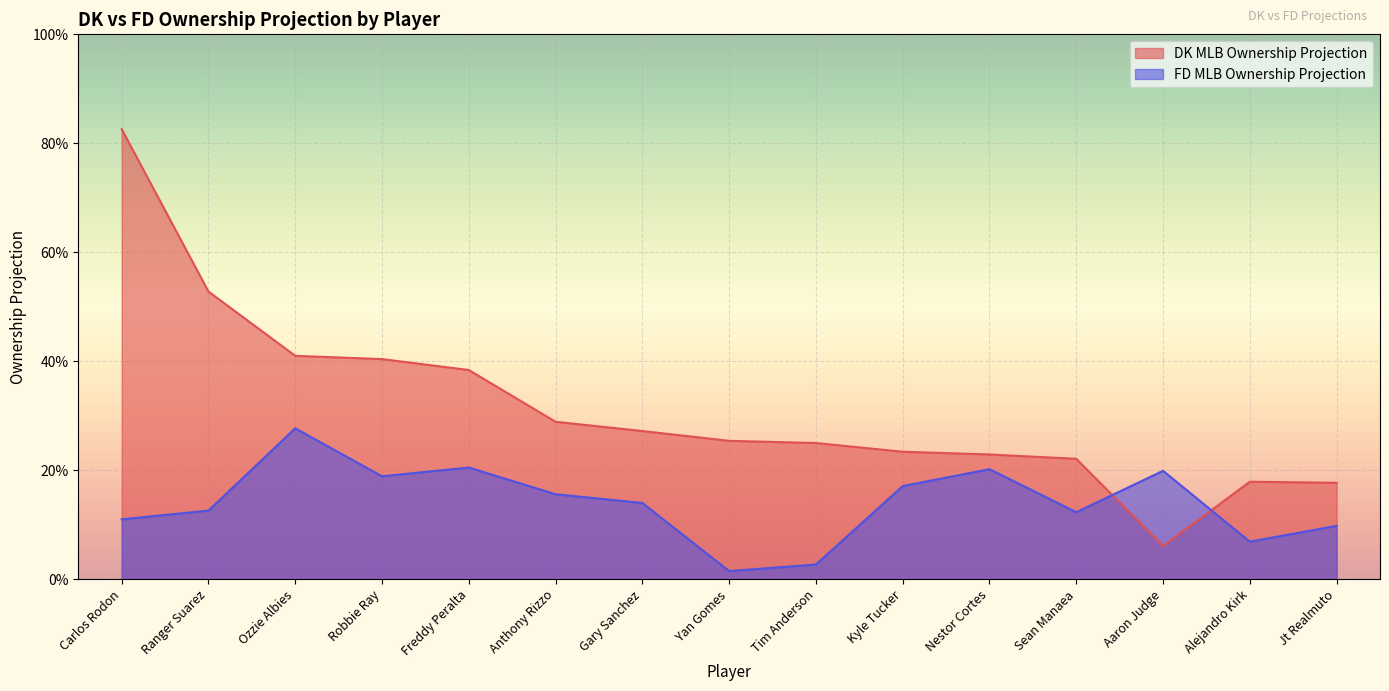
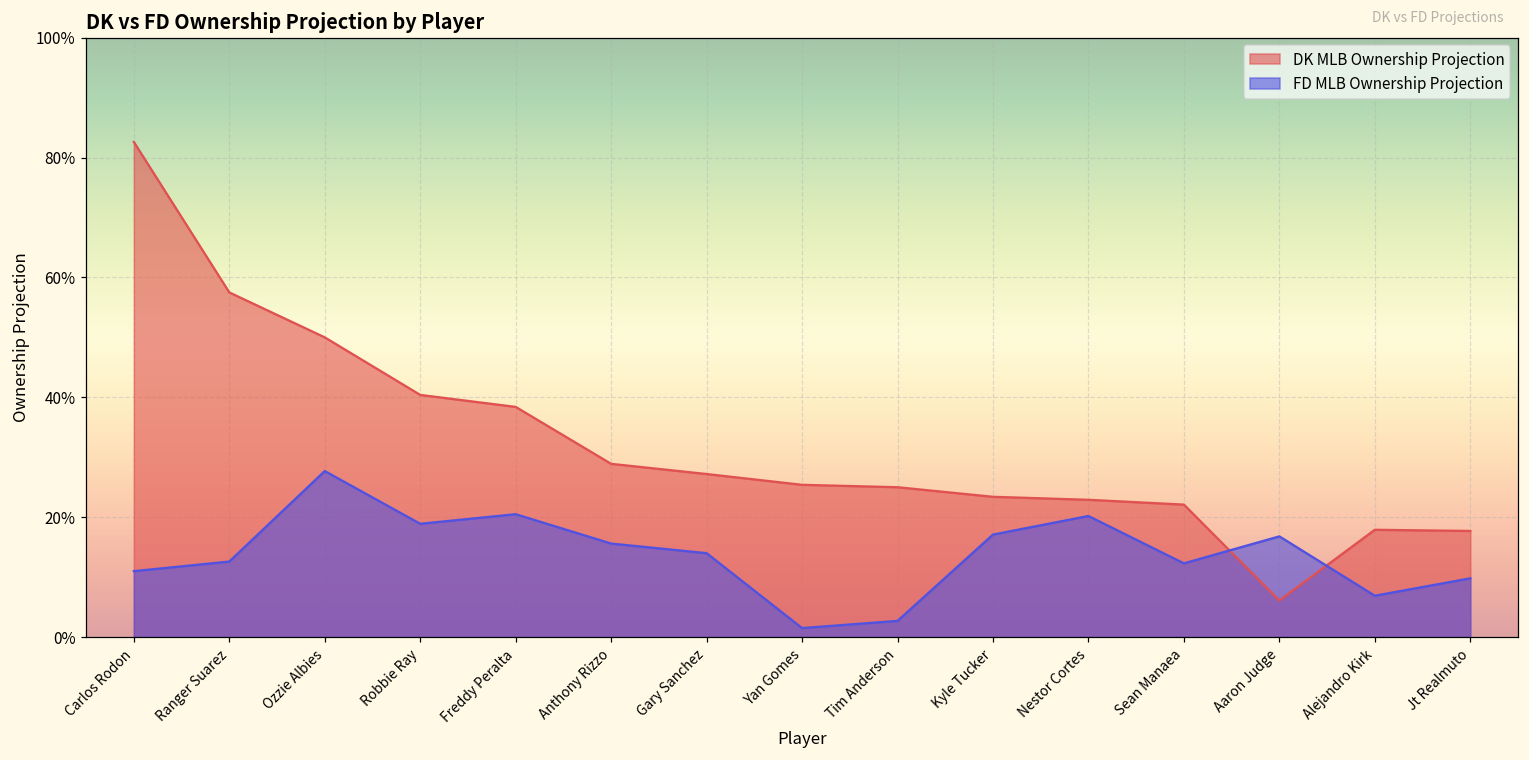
  {
    "DK MLB Ownership Projection": {
      "Carlos Rodon": "83%",
-     "Ranger Suarez": "53%",
-     "Ozzie Albies": "41%",
+     "Ranger Suarez": "57%",
+     "Ozzie Albies": "50%",
      "Robbie Ray": "40%",
      "Freddy Peralta": "38%",
      "Anthony Rizzo": "29%",
      "Gary Sanchez": "27%",
      "Yan Gomes": "25%",
      "Tim Anderson": "25%",
      "Kyle Tucker": "23%",
      "Nestor Cortes": "23%",
      "Sean Manaea": "22%",
      "Aaron Judge": "6%",
      "Alejandro Kirk": "18%",
      "Jt Realmuto": "18%"
    },
    "FD MLB Ownership Projection": {
      "Carlos Rodon": "11%",
      "Ranger Suarez": "13%",
      "Ozzie Albies": "28%",
      "Robbie Ray": "19%",
      "Freddy Peralta": "21%",
      "Anthony Rizzo": "16%",
      "Gary Sanchez": "14%",
      "Yan Gomes": "2%",
      "Tim Anderson": "3%",
      "Kyle Tucker": "17%",
      "Nestor Cortes": "20%",
      "Sean Manaea": "12%",
-     "Aaron Judge": "20%",
+     "Aaron Judge": "17%",
      "Alejandro Kirk": "7%",
      "Jt Realmuto": "10%"
    }
  }
